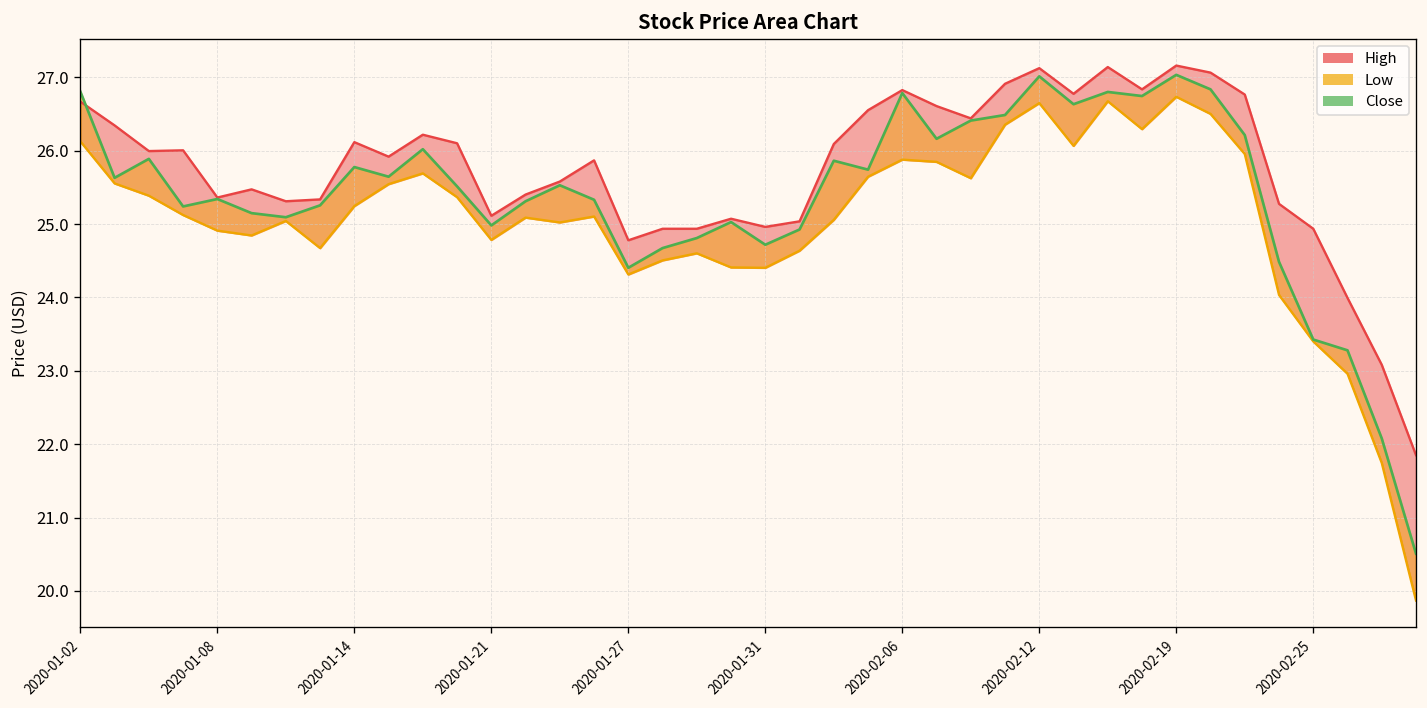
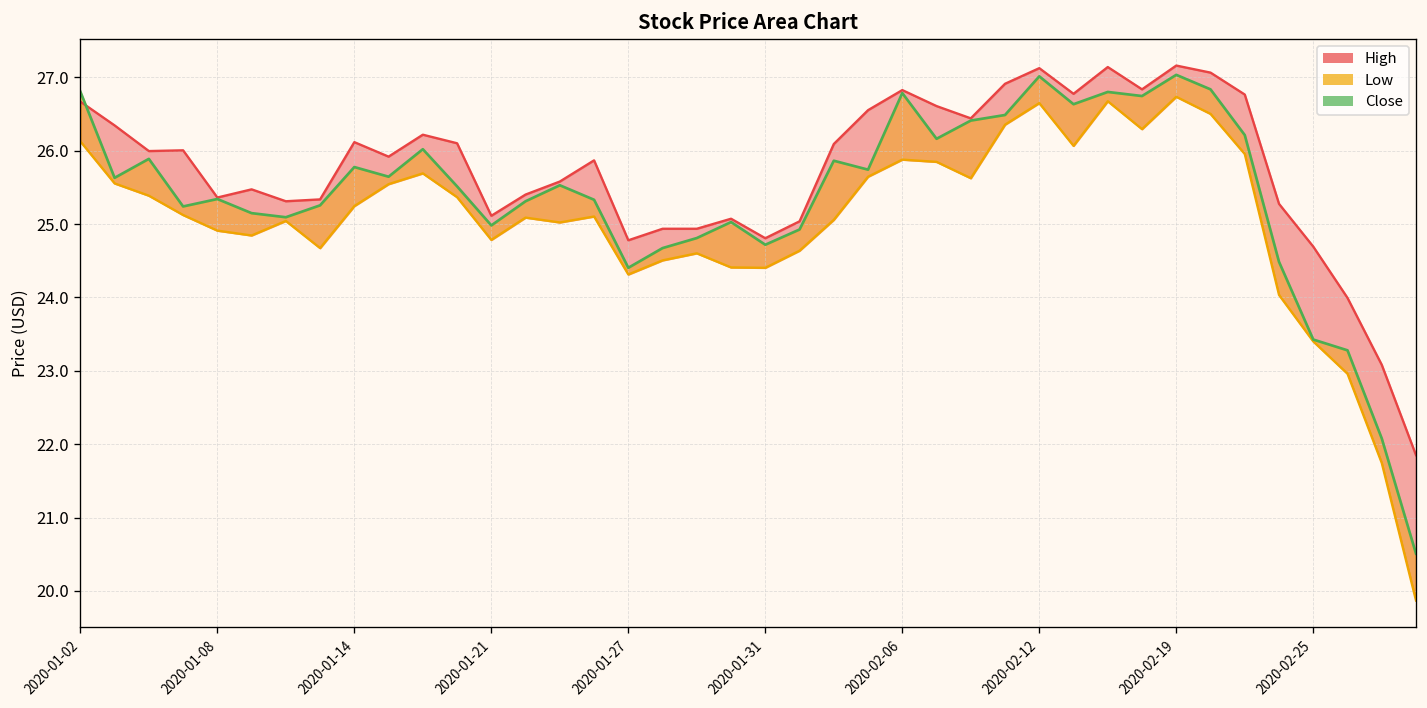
  {
    "High": {
      "2020-01-02": 26.7,
      "2020-01-14": 26.1,
      "2020-01-21": 25.1,
      "2020-01-27": 24.8,
-     "2020-01-31": 25.0,
+     "2020-01-31": 24.8,
      "2020-02-12": 27.1,
      "2020-02-19": 27.2,
-     "2020-02-25": 24.9
+     "2020-02-25": 24.7
    },
    "Close": {
      "2020-01-02": 26.8,
      "2020-01-14": 25.8,
      "2020-01-21": 25.0,
      "2020-01-27": 24.4,
      "2020-01-31": 24.7,
      "2020-02-12": 27.0,
      "2020-02-19": 27.0
    }
  }
